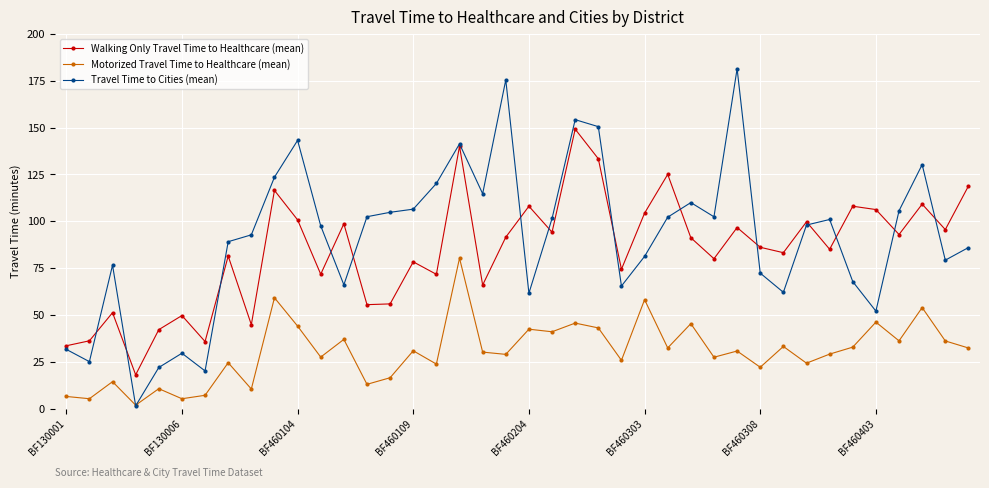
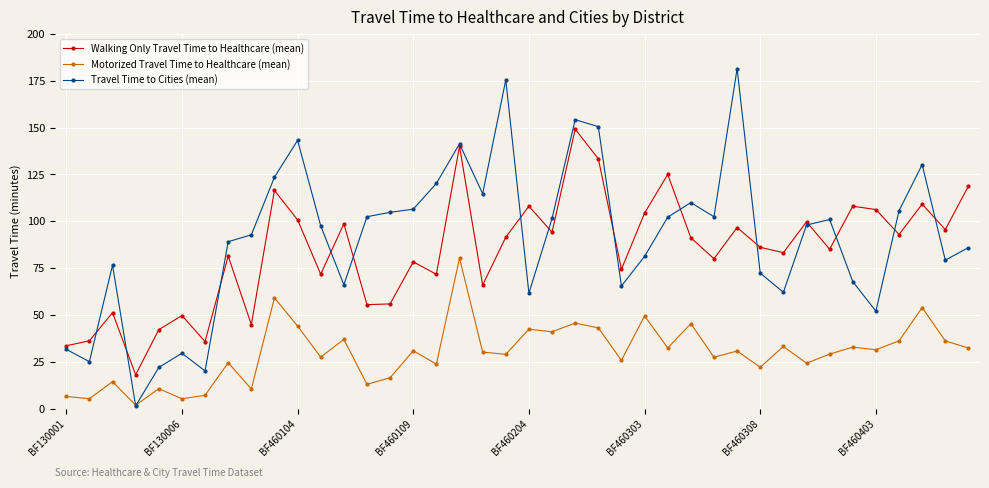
  {
    "Walking Only Travel Time to Healthcare (mean)": {
      "BF130001": 34,
      "BF130006": 50,
      "BF460104": 101,
      "BF460109": 78,
      "BF460204": 108,
      "BF460303": 104,
      "BF460308": 86,
      "BF460403": 106
    },
    "Motorized Travel Time to Healthcare (mean)": {
      "BF130001": 6,
      "BF130006": 5,
      "BF460104": 44,
      "BF460109": 31,
      "BF460204": 42,
-     "BF460303": 58,
+     "BF460303": 49,
      "BF460308": 22,
-     "BF460403": 46
+     "BF460403": 31
    },
    "Travel Time to Cities (mean)": {
      "BF130001": 32,
      "BF130006": 30,
      "BF460104": 143,
      "BF460109": 106,
      "BF460204": 62,
      "BF460303": 81,
      "BF460308": 72,
      "BF460403": 52
    }
  }
